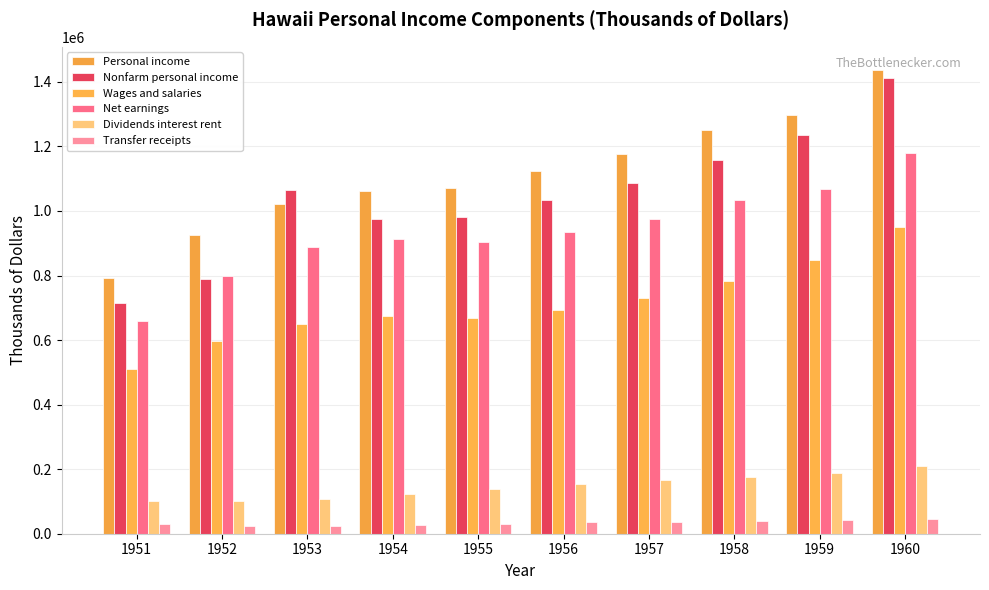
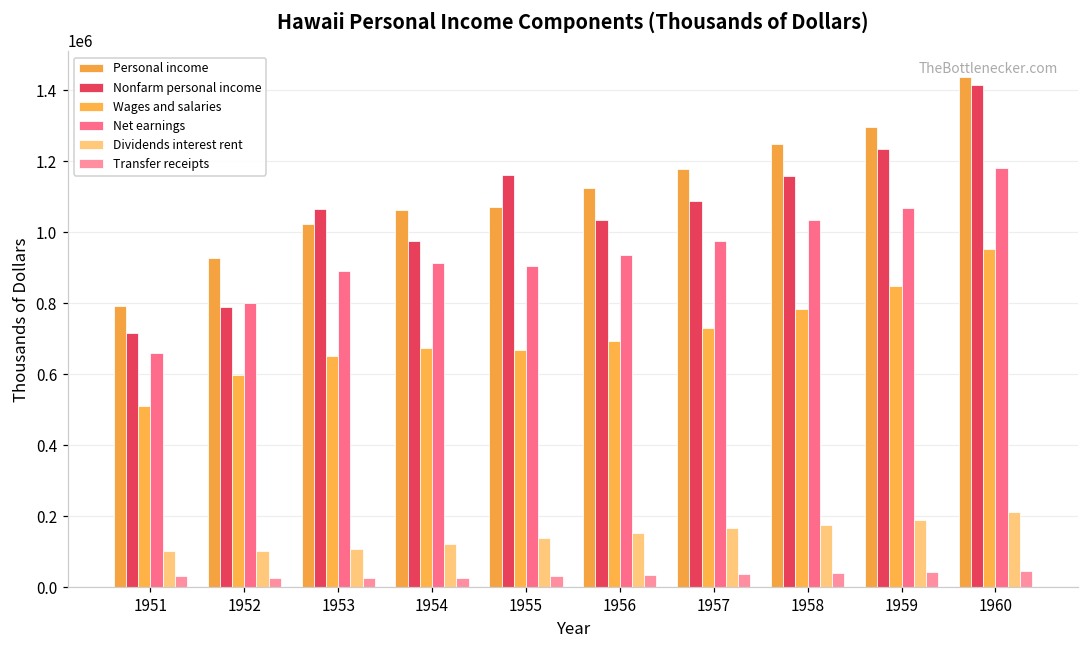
  {
    "Nonfarm personal income": {
      "1951": 720000,
      "1952": 790000,
      "1953": 1060000,
      "1954": 970000,
-     "1955": 980000,
+     "1955": 1160000,
      "1956": 1030000,
      "1957": 1090000,
      "1958": 1160000,
      "1959": 1230000,
      "1960": 1410000
    }
  }
